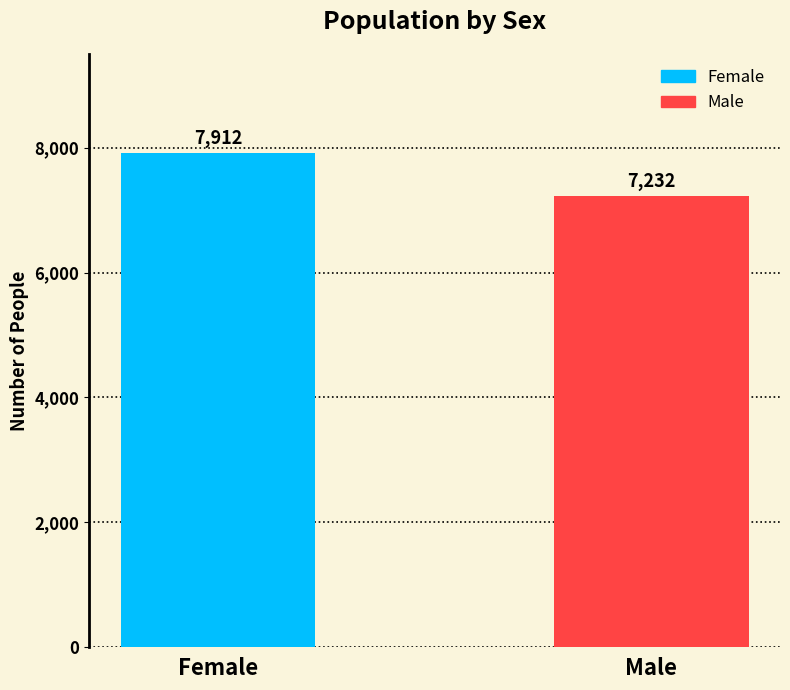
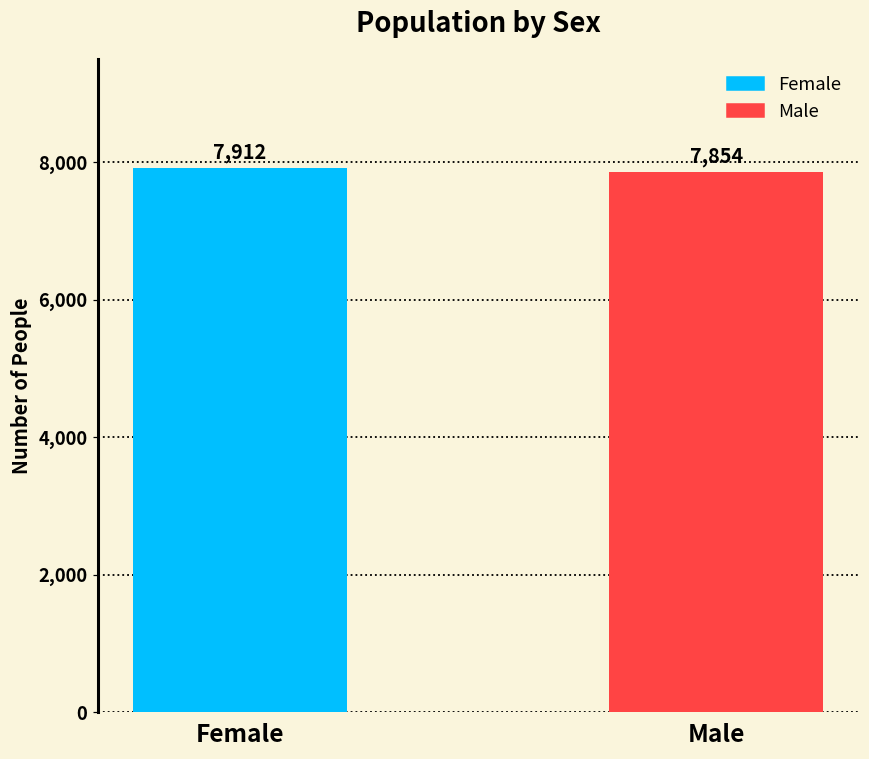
  {
    "Female": "7,912",
-   "Male": "7,232"
+   "Male": "7,854"
  }
